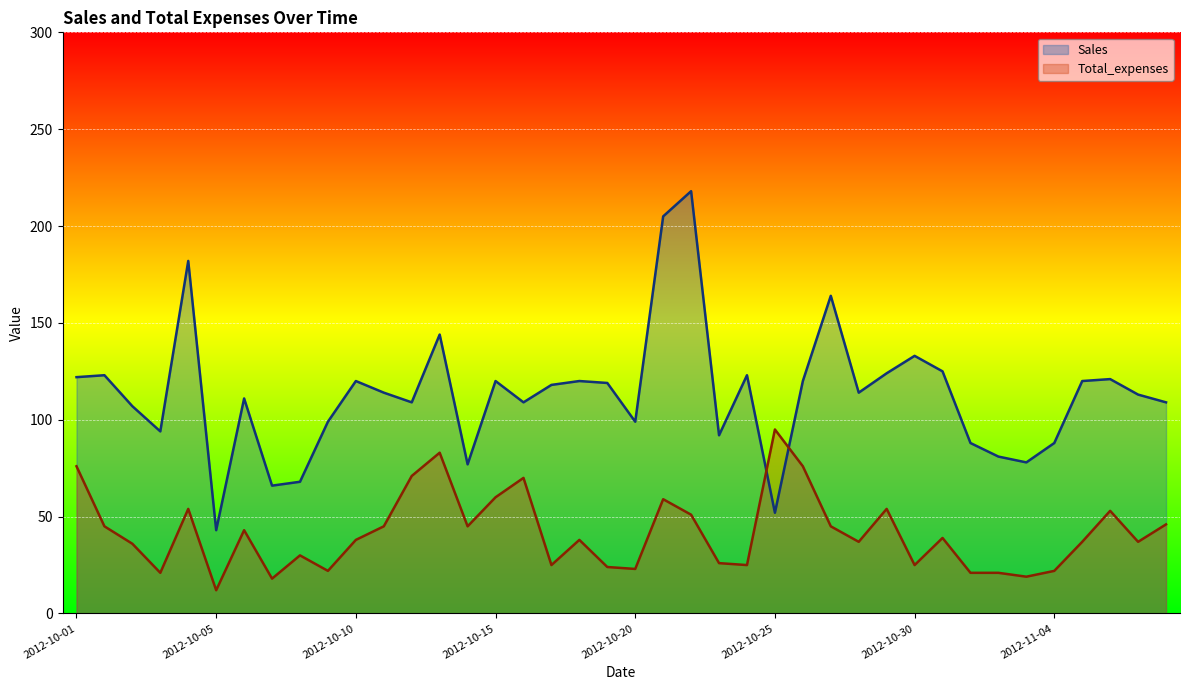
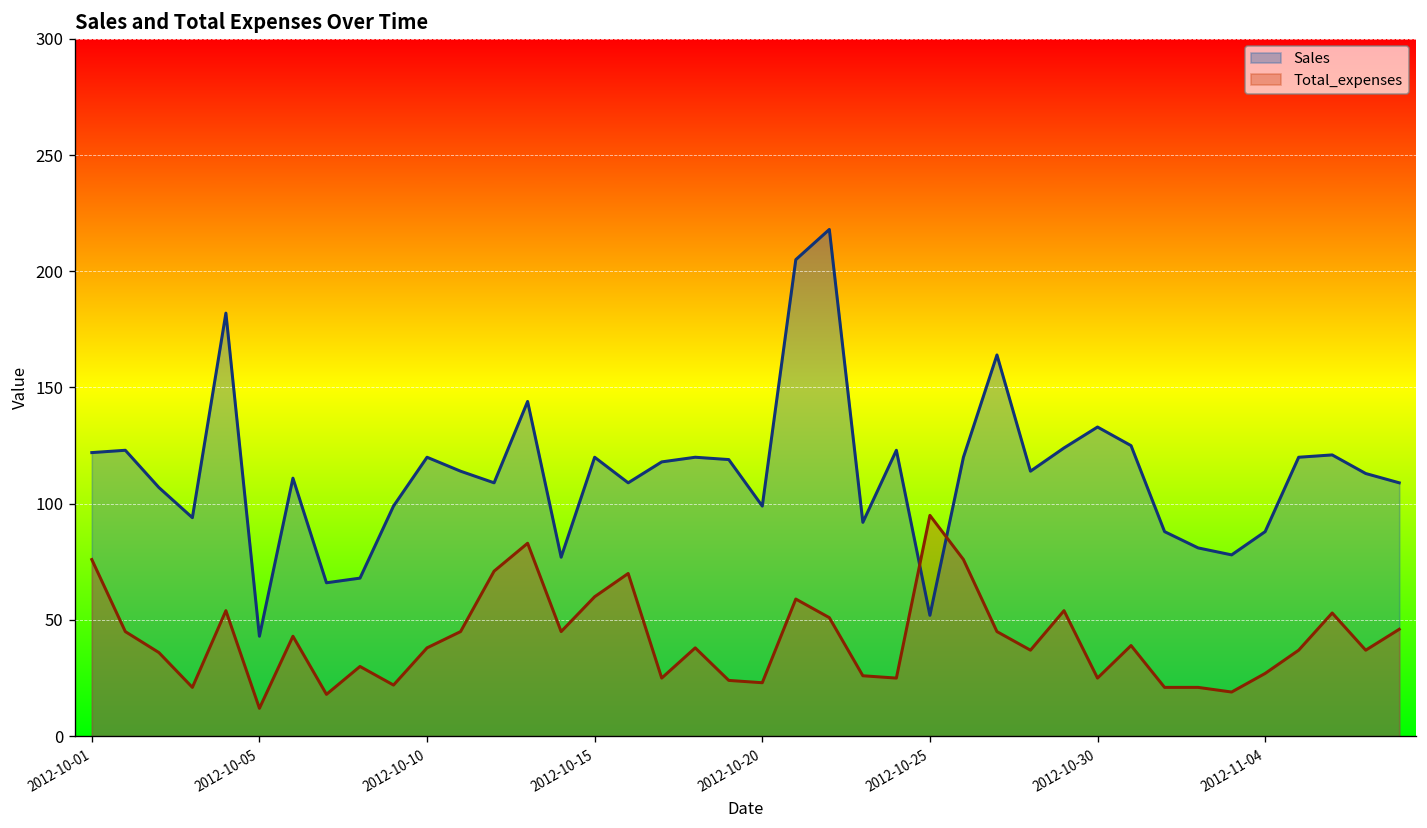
  {
    "Sales": {
      "2012-10-05": 43,
      "2012-10-10": 120,
      "2012-10-15": 120,
      "2012-10-20": 99,
      "2012-10-25": 52,
      "2012-10-30": 133,
      "2012-11-04": 88
    },
    "Total_expenses": {
      "2012-10-05": 12,
      "2012-10-10": 38,
      "2012-10-15": 60,
      "2012-10-20": 23,
      "2012-10-25": 95,
      "2012-10-30": 25,
-     "2012-11-04": 22
+     "2012-11-04": 27
    }
  }
